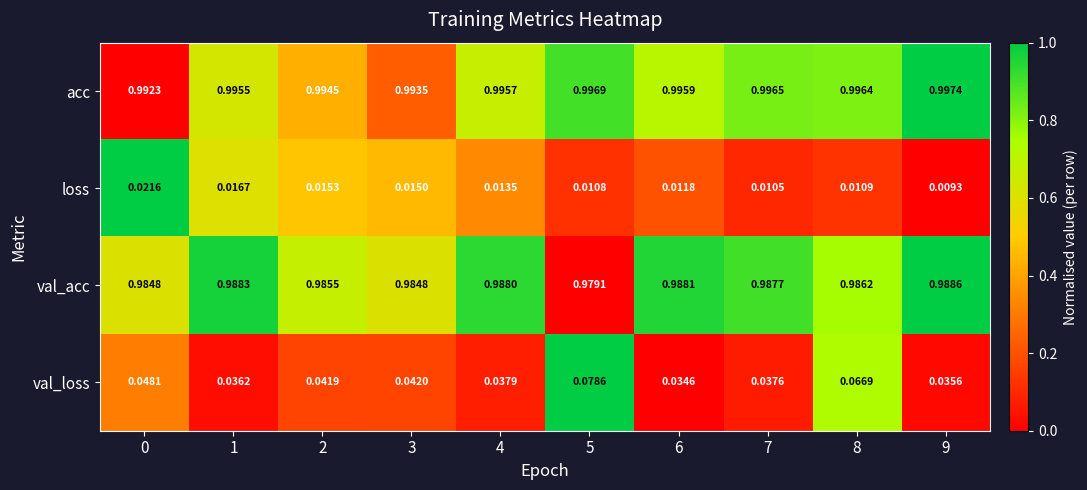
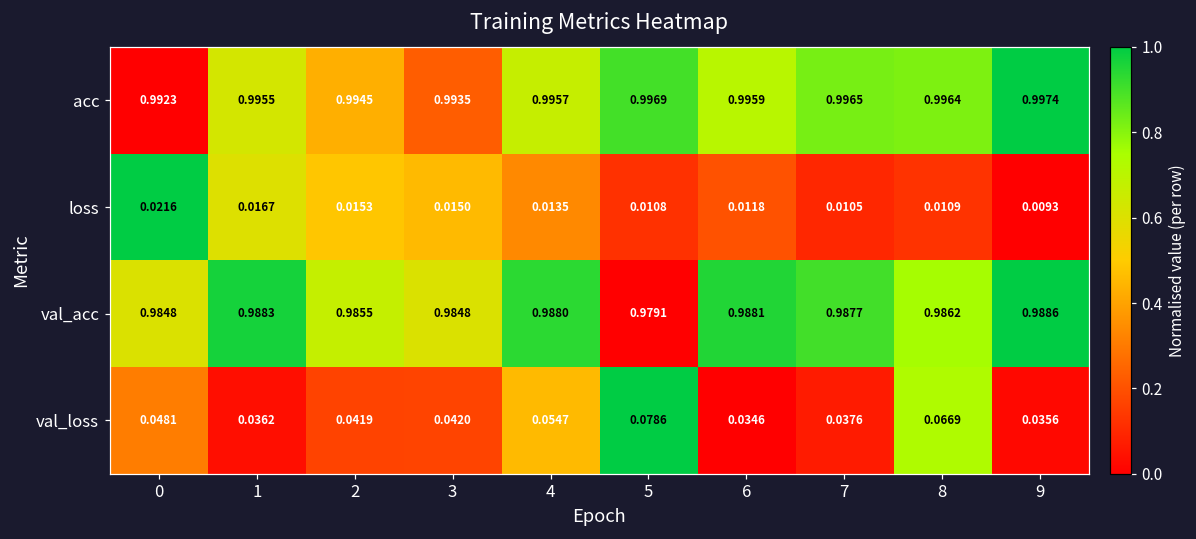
  {
    "acc": {
      "0": 0.9923,
      "1": 0.9955,
      "2": 0.9945,
      "3": 0.9935,
      "4": 0.9957,
      "5": 0.9969,
      "6": 0.9959,
      "7": 0.9965,
      "8": 0.9964,
      "9": 0.9974
    },
    "loss": {
      "0": 0.0216,
      "1": 0.0167,
      "2": 0.0153,
      "3": 0.0150,
      "4": 0.0135,
      "5": 0.0108,
      "6": 0.0118,
      "7": 0.0105,
      "8": 0.0109,
      "9": 0.0093
    },
    "val_acc": {
      "0": 0.9848,
      "1": 0.9883,
      "2": 0.9855,
      "3": 0.9848,
      "4": 0.9880,
      "5": 0.9791,
      "6": 0.9881,
      "7": 0.9877,
      "8": 0.9862,
      "9": 0.9886
    },
    "val_loss": {
      "0": 0.0481,
      "1": 0.0362,
      "2": 0.0419,
      "3": 0.0420,
-     "4": 0.0379,
+     "4": 0.0547,
      "5": 0.0786,
      "6": 0.0346,
      "7": 0.0376,
      "8": 0.0669,
      "9": 0.0356
    }
  }
